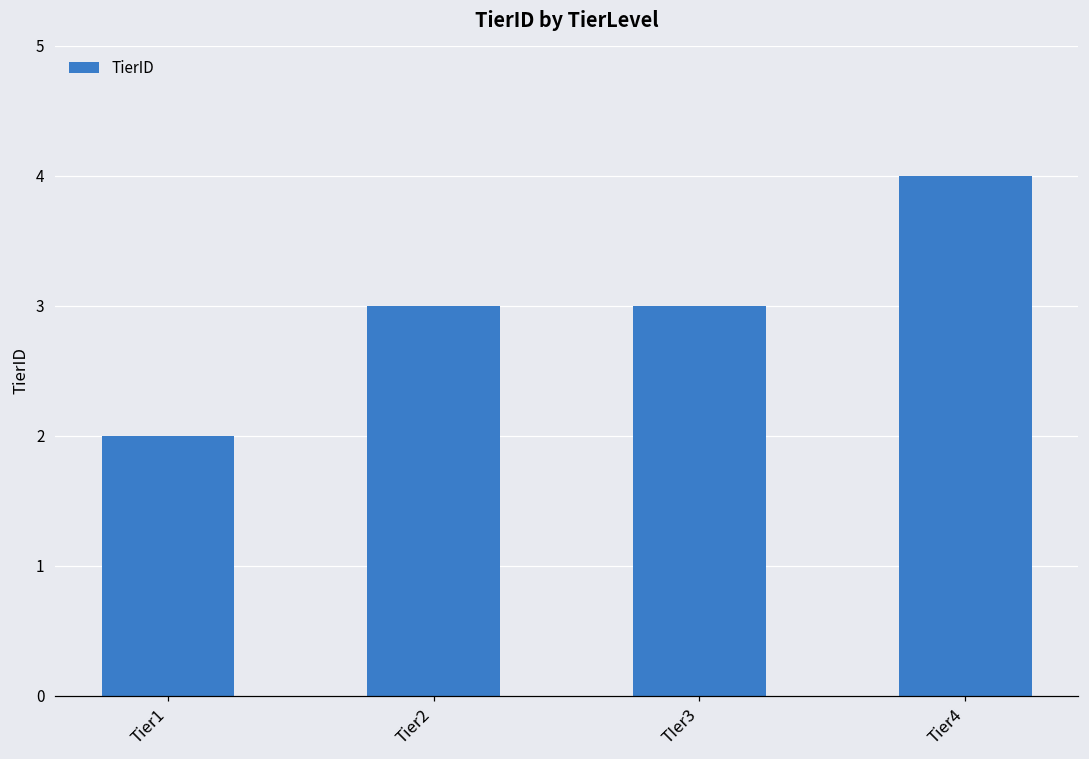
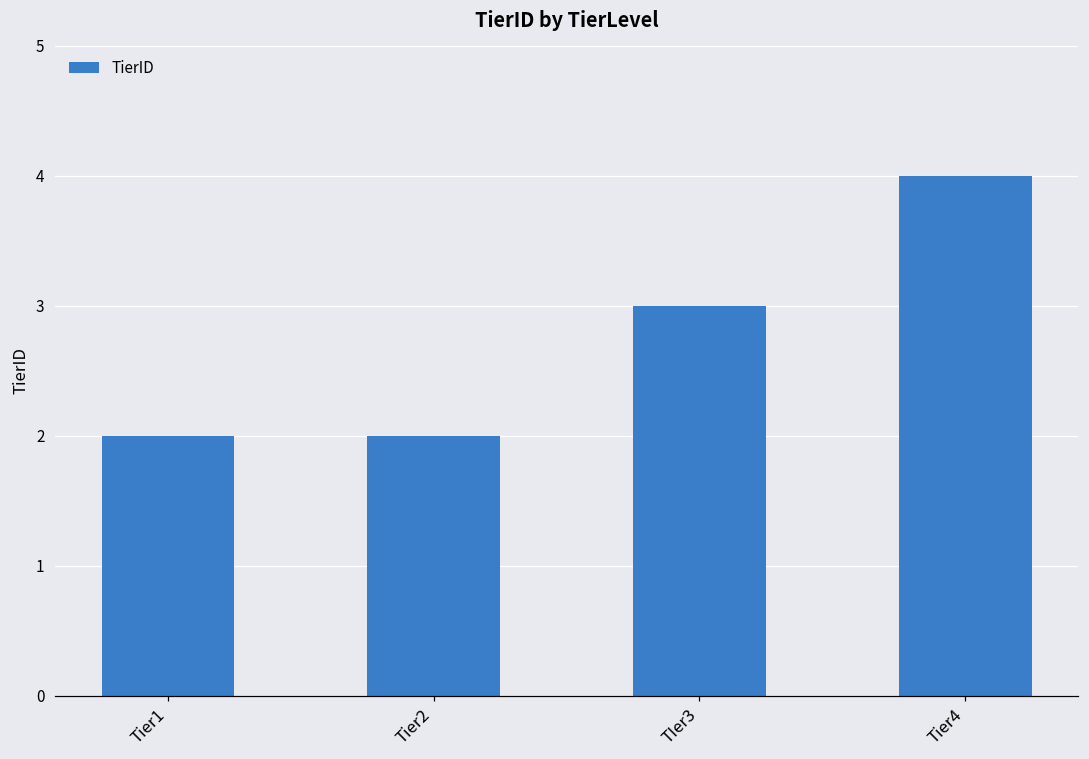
  {
    "Tier1": 2,
-   "Tier2": 3,
+   "Tier2": 2,
    "TIer3": 3,
    "Tier4": 4
  }
